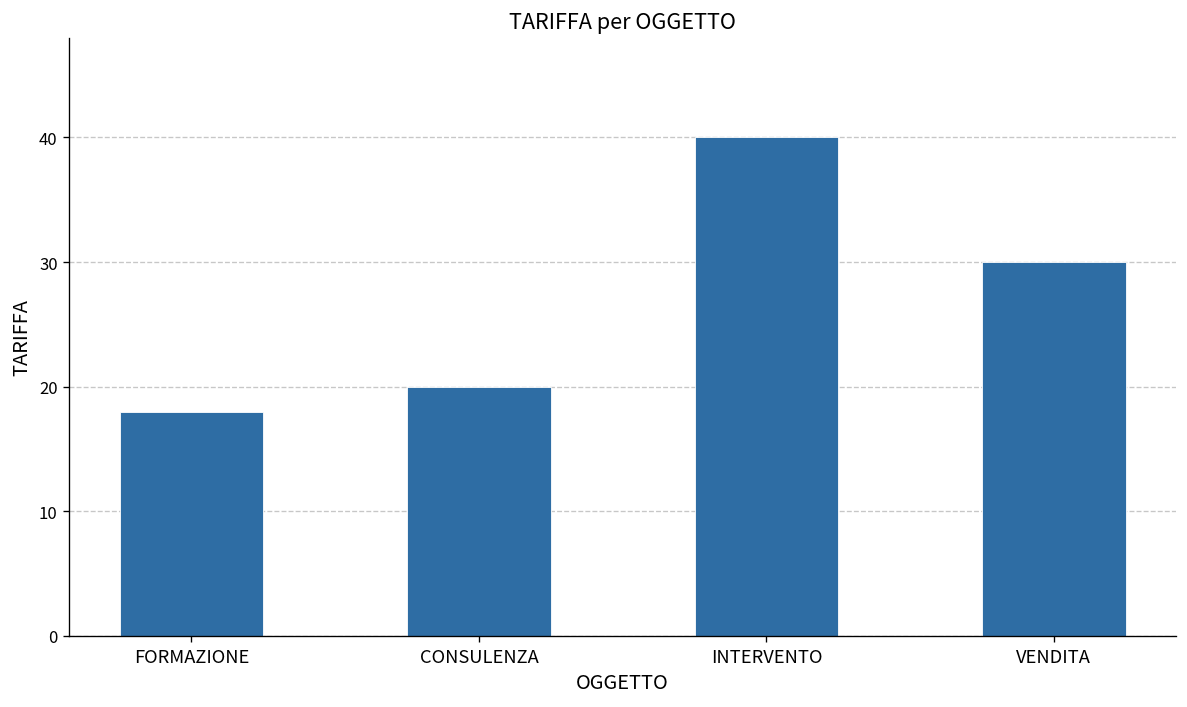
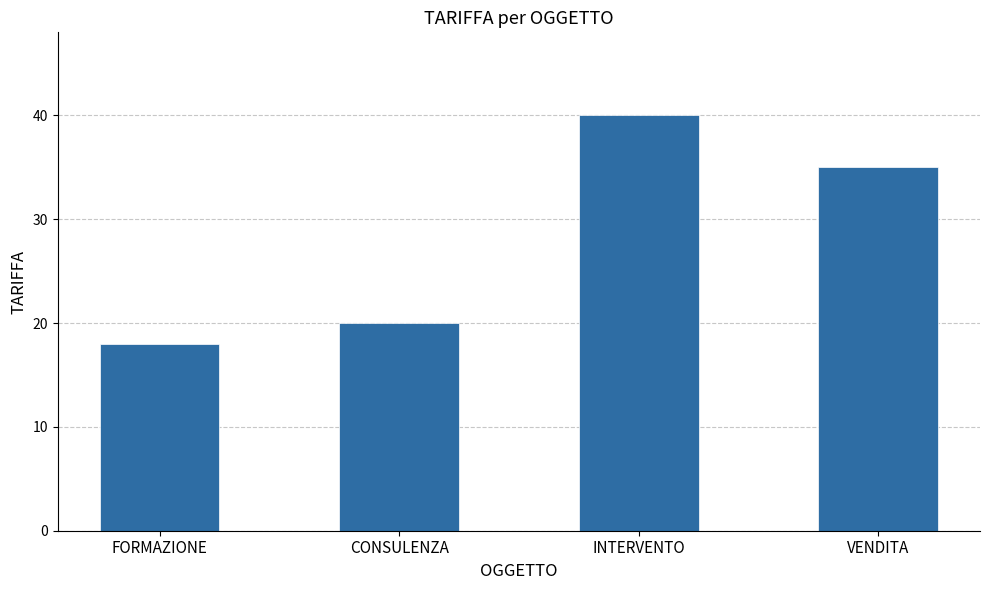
  {
    "FORMAZIONE": 18,
    "CONSULENZA": 20,
    "INTERVENTO": 40,
-   "VENDITA": 30
+   "VENDITA": 35
  }
